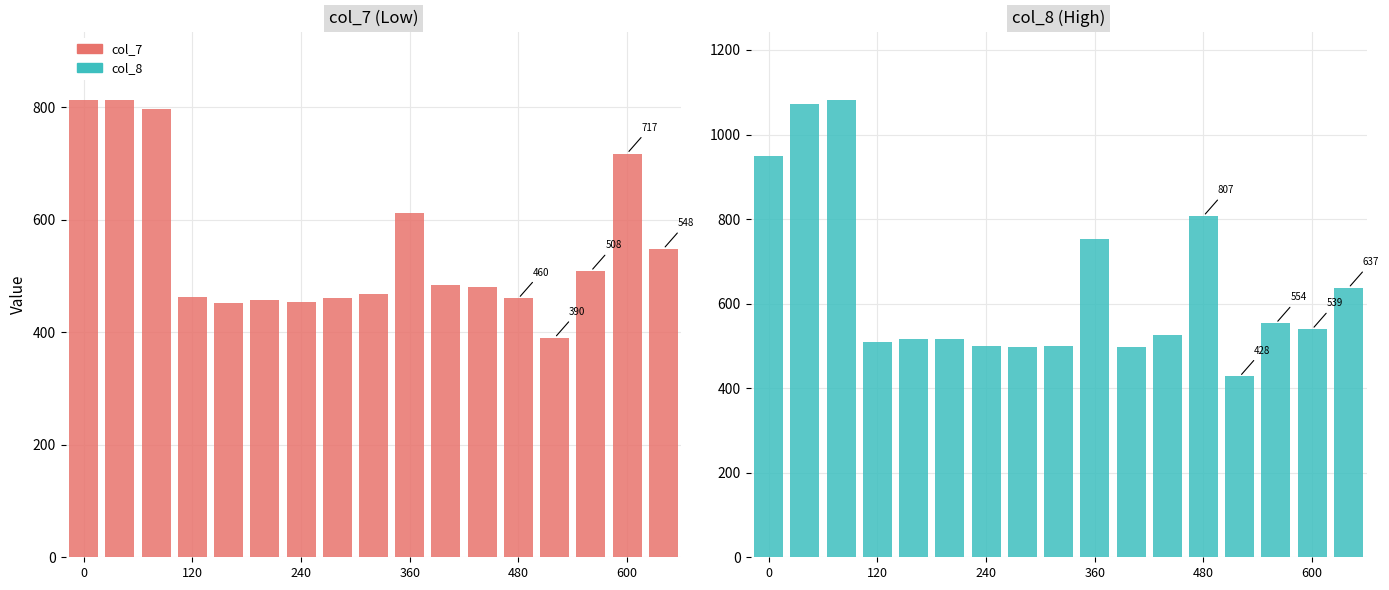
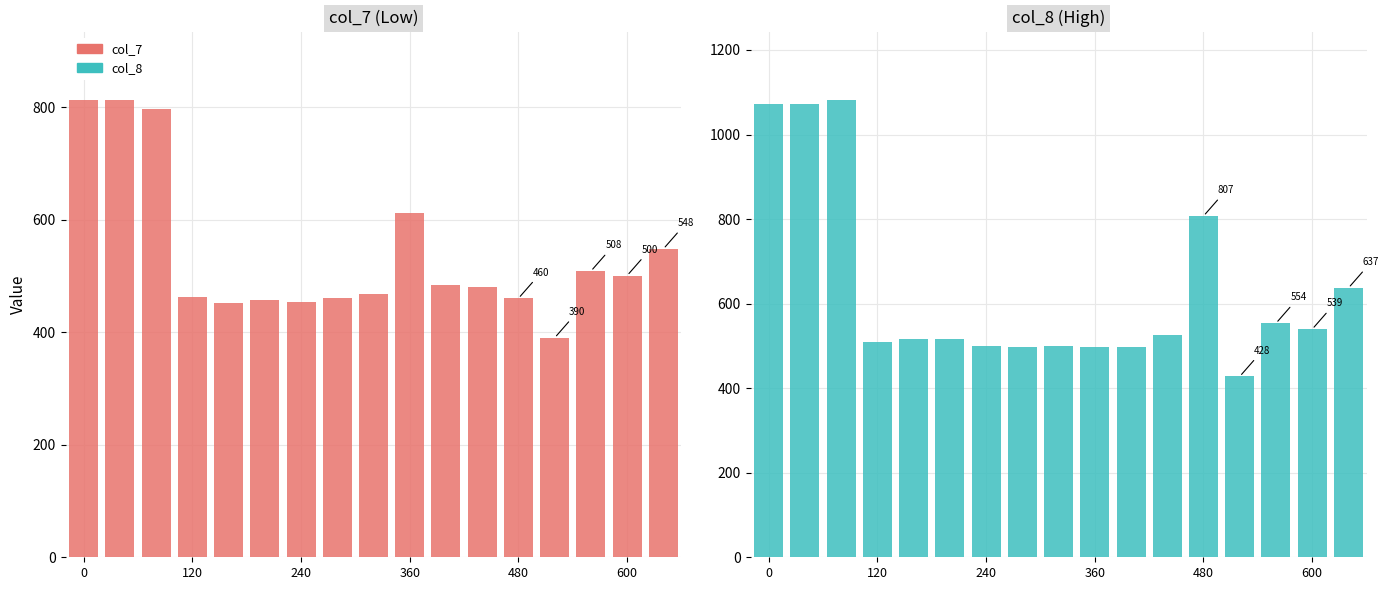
  {
    "col_7 (Low)": {
      "480": 460,
-     "600": 717
+     "600": 500
    },
    "col_8 (High)": {
-     "0": 950,
+     "0": 1070,
      "120": 510,
      "240": 500,
-     "360": 750
+     "360": 500
    }
  }
